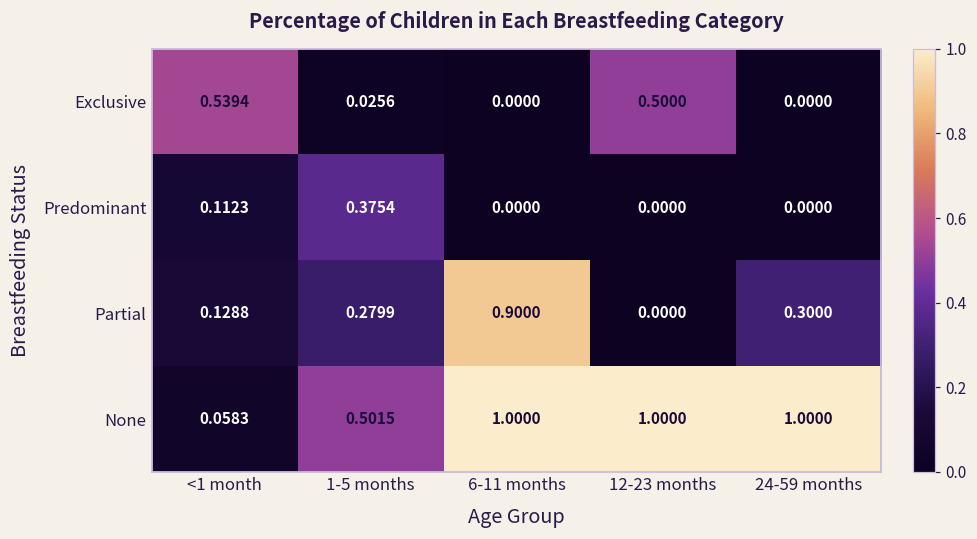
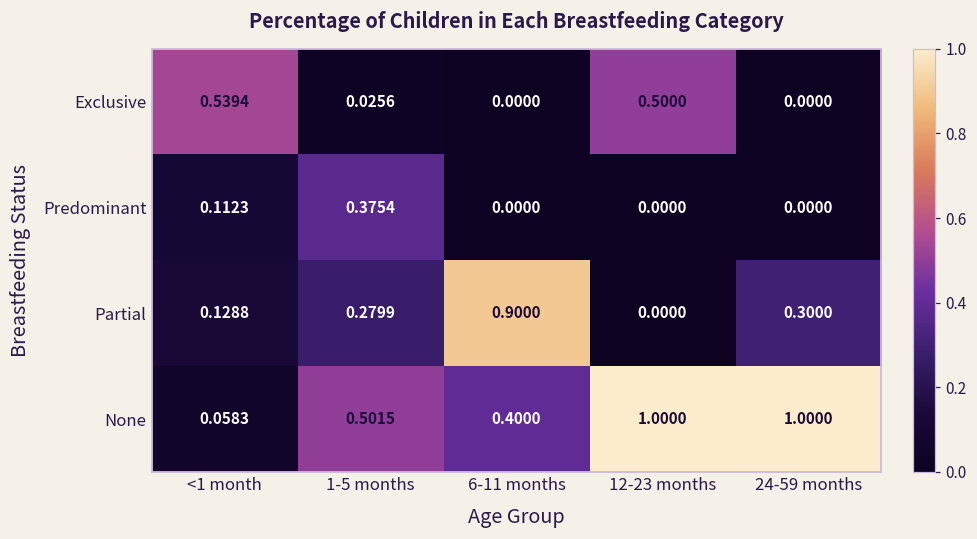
  {
    "Exclusive": {
      "<1 month": 0.5394,
      "1-5 months": 0.0256,
      "6-11 months": 0.0000,
      "12-23 months": 0.5000,
      "24-59 months": 0.0000
    },
    "Predominant": {
      "<1 month": 0.1123,
      "1-5 months": 0.3754,
      "6-11 months": 0.0000,
      "12-23 months": 0.0000,
      "24-59 months": 0.0000
    },
    "Partial": {
      "<1 month": 0.1288,
      "1-5 months": 0.2799,
      "6-11 months": 0.9000,
      "12-23 months": 0.0000,
      "24-59 months": 0.3000
    },
    "None": {
      "<1 month": 0.0583,
      "1-5 months": 0.5015,
-     "6-11 months": 1.0000,
+     "6-11 months": 0.4000,
      "12-23 months": 1.0000,
      "24-59 months": 1.0000
    }
  }
